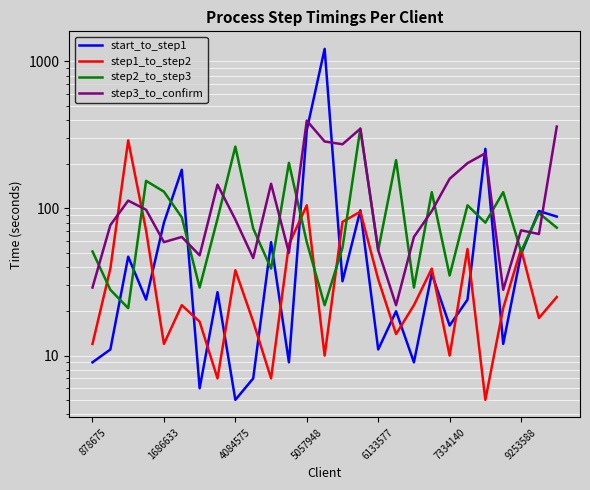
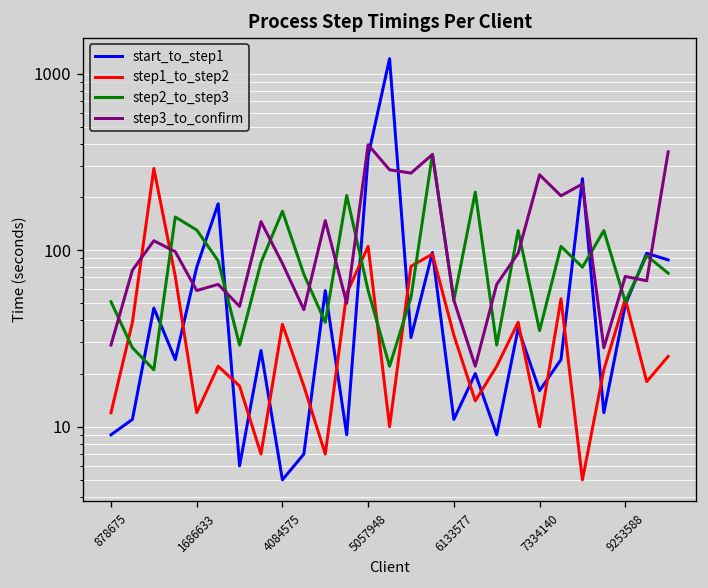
  {
    "start_to_step1": {
      "878675": 9,
      "1686633": 80,
      "4084575": 5,
      "5057948": 340,
      "6133577": 11,
      "7334140": 16
    },
    "step1_to_step2": {
      "878675": 12,
      "1686633": 12,
      "4084575": 38,
      "5057948": 110,
      "6133577": 33,
      "7334140": 10
    },
    "step2_to_step3": {
      "878675": 51,
      "1686633": 130,
-     "4084575": 260,
+     "4084575": 170,
      "5057948": 59,
      "7334140": 35
    },
    "step3_to_confirm": {
      "878675": 29,
      "1686633": 59,
      "4084575": 80,
      "5057948": 400,
-     "7334140": 160,
+     "7334140": 270,
      "9253588": 70
    }
  }
